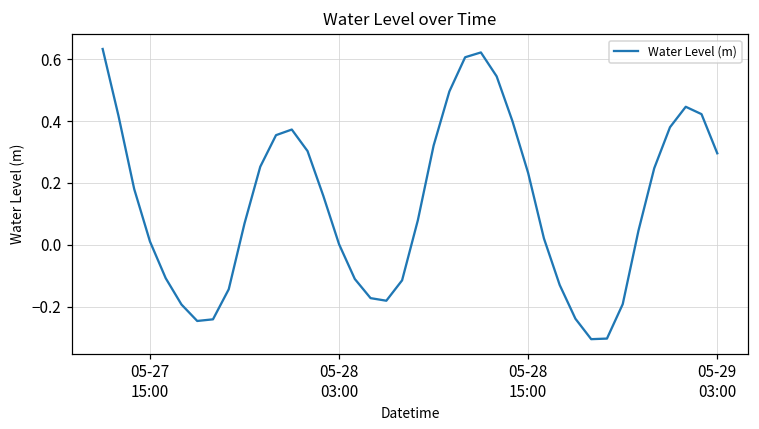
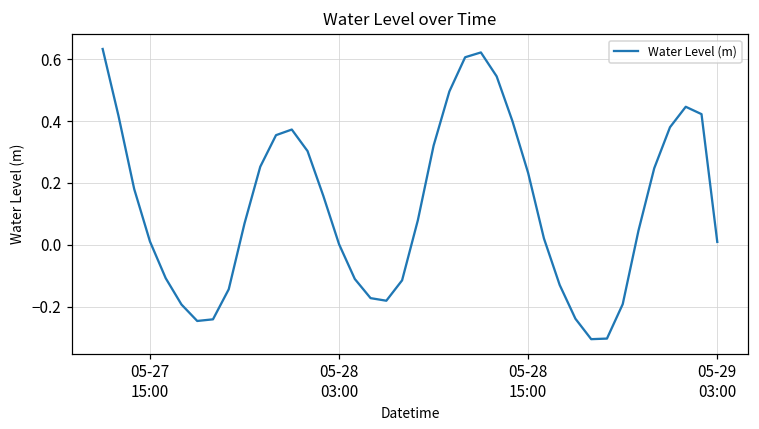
  {
    "05-27 15:00": 0.01,
    "05-28 03:00": 0.00,
    "05-28 15:00": 0.23,
-   "05-29 03:00": 0.30
+   "05-29 03:00": 0.01
  }
